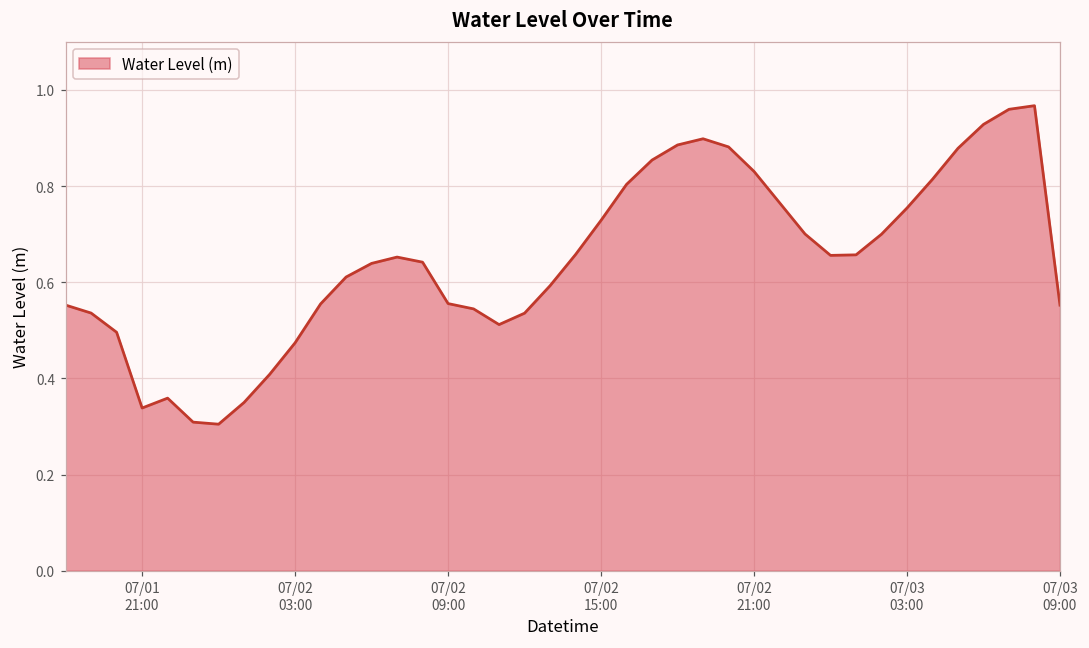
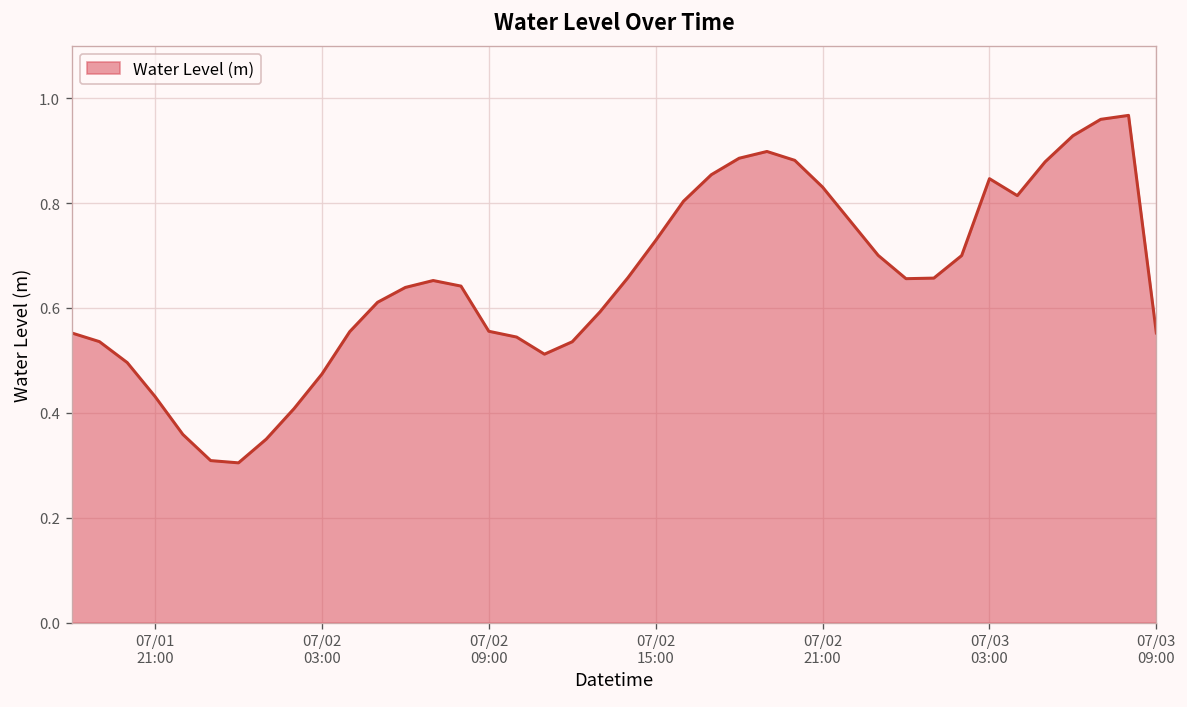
  {
-   "07/01 21:00": 0.34,
+   "07/01 21:00": 0.43,
    "07/02 03:00": 0.47,
    "07/02 09:00": 0.56,
    "07/02 15:00": 0.73,
    "07/02 21:00": 0.83,
-   "07/03 03:00": 0.75,
+   "07/03 03:00": 0.85,
    "07/03 09:00": 0.55
  }
